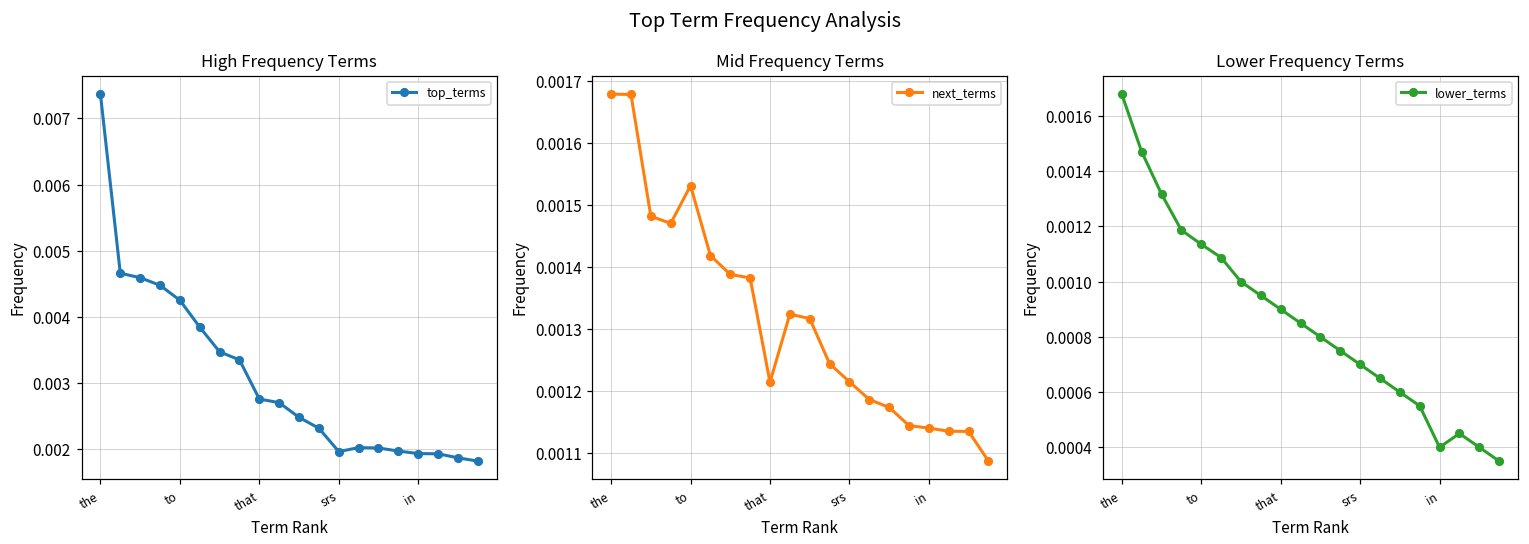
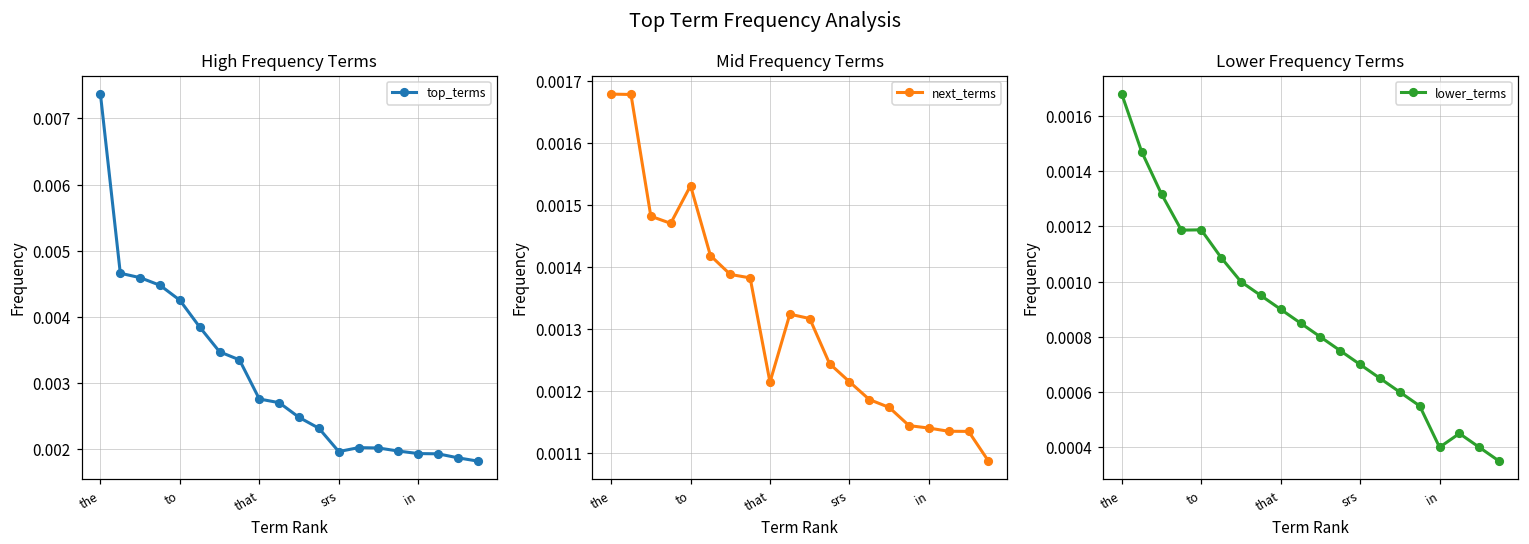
  {
    "High Frequency Terms": {
      "the": 0.0074,
      "to": 0.0043,
      "that": 0.0028,
      "srs": 0.0020,
      "in": 0.0019
    },
    "Mid Frequency Terms": {
      "the": 0.00168,
      "to": 0.00153,
      "that": 0.00121,
      "srs": 0.00122,
      "in": 0.00114
    },
    "Lower Frequency Terms": {
      "the": 0.00168,
-     "to": 0.00114,
+     "to": 0.00119,
      "that": 0.00090,
      "srs": 0.00070,
      "in": 0.00040
    }
  }
